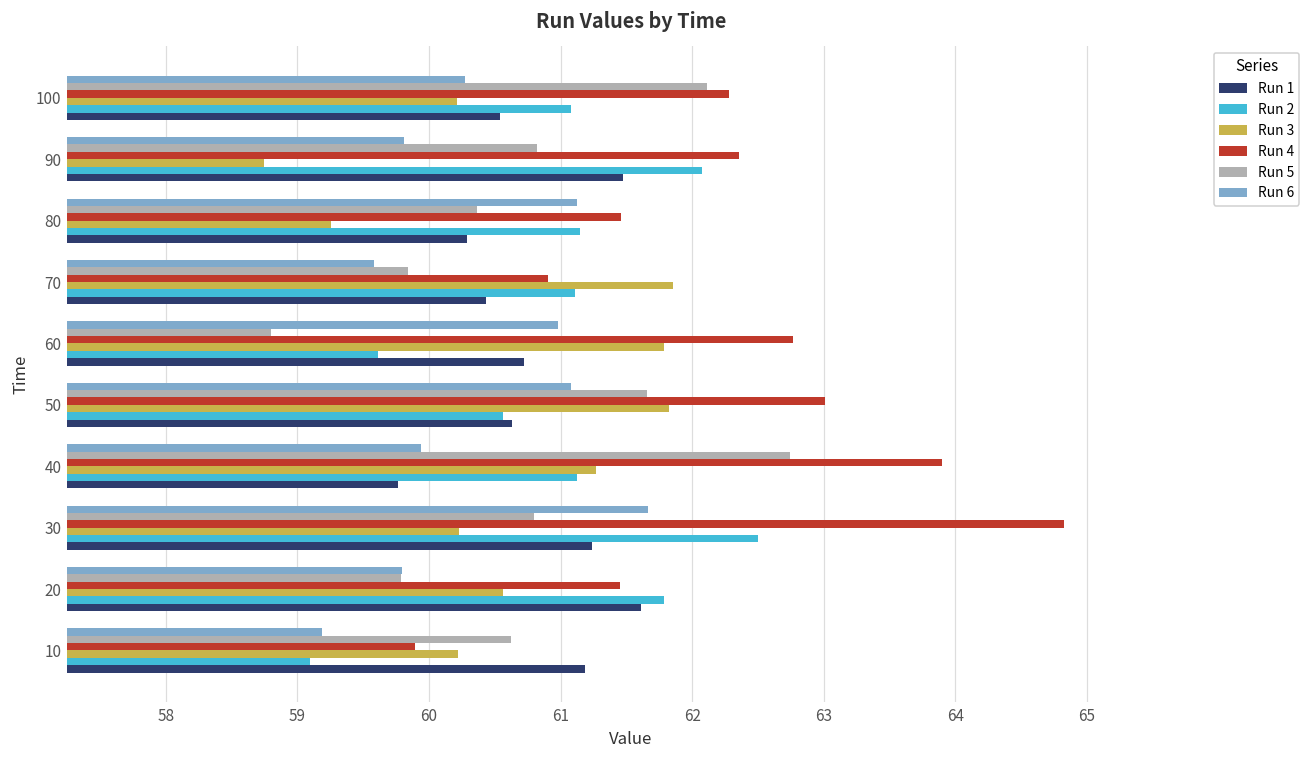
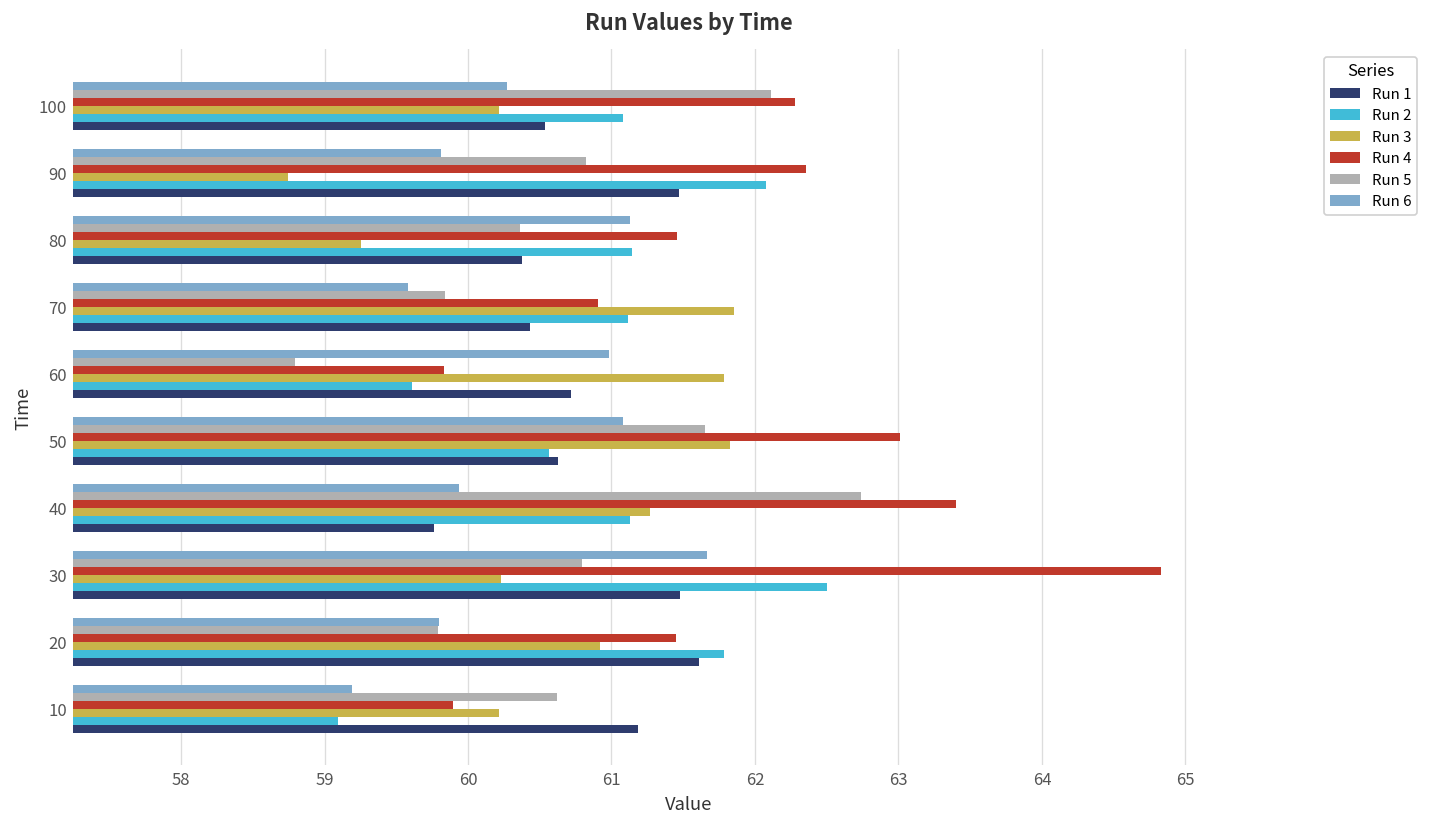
  {
    "Run 1": {
      "100": 60.54,
      "90": 61.47,
-     "80": 60.29,
+     "80": 60.37,
      "70": 60.43,
      "60": 60.72,
      "50": 60.63,
      "40": 59.76,
-     "30": 61.24,
+     "30": 61.48,
      "20": 61.61,
      "10": 61.19
    },
    "Run 2": {
      "100": 61.08,
      "90": 62.08,
      "80": 61.14,
      "70": 61.11,
      "60": 59.61,
      "50": 60.57,
      "40": 61.13,
      "30": 62.50,
      "20": 61.79,
      "10": 59.09
    },
    "Run 3": {
      "100": 60.21,
      "90": 58.75,
      "80": 59.25,
      "70": 61.85,
      "60": 61.79,
      "50": 61.83,
      "40": 61.27,
      "30": 60.23,
-     "20": 60.57,
+     "20": 60.92,
      "10": 60.22
    },
    "Run 4": {
      "100": 62.28,
      "90": 62.36,
      "80": 61.46,
      "70": 60.90,
-     "60": 62.77,
+     "60": 59.83,
      "50": 63.01,
-     "40": 63.90,
+     "40": 63.40,
      "30": 64.83,
      "20": 61.45,
      "10": 59.90
    }
  }
